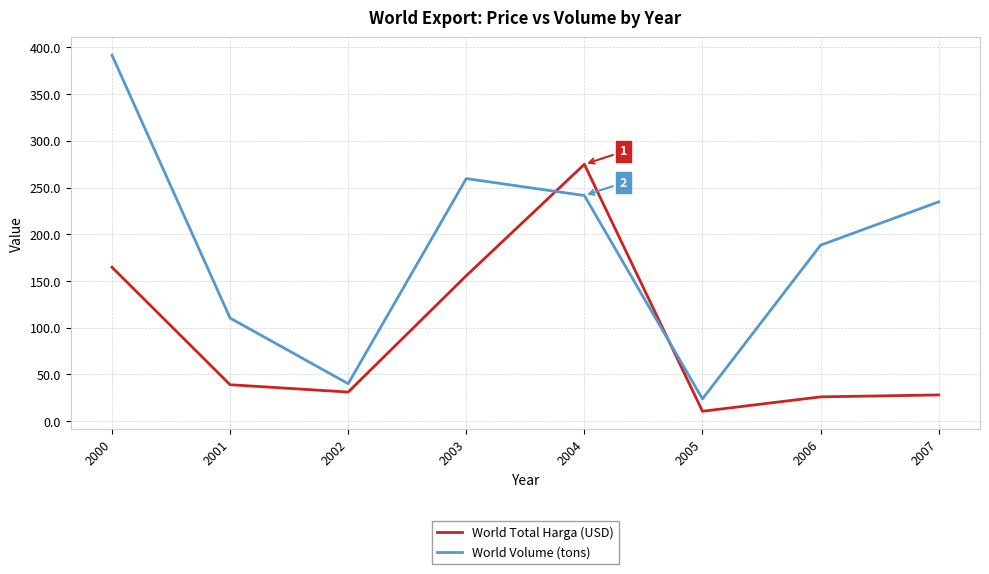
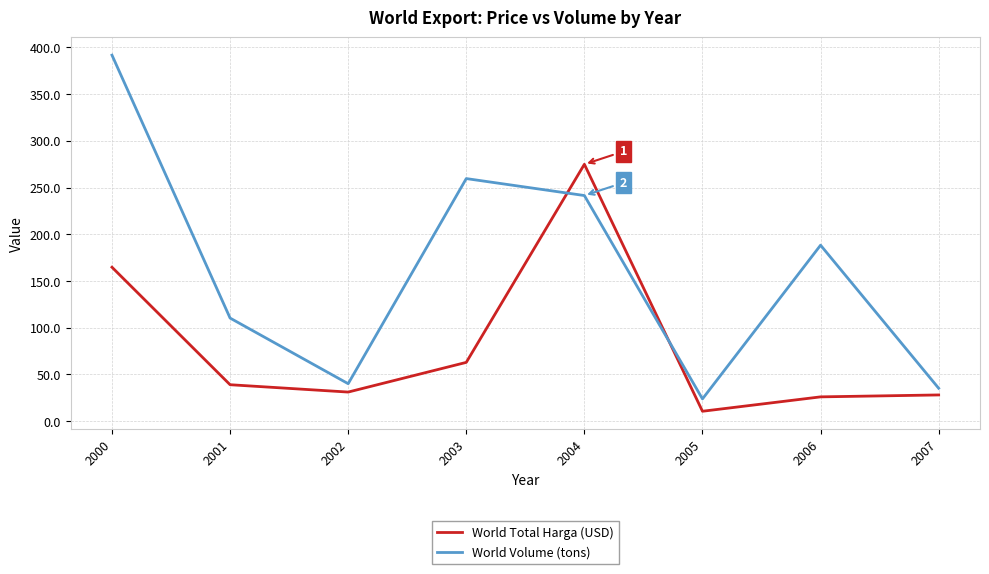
  {
    "World Total Harga (USD)": {
      "2000": 160,
      "2001": 40,
      "2002": 30,
-     "2003": 160,
+     "2003": 60,
      "2004": 270,
      "2005": 10,
      "2006": 30,
      "2007": 30
    },
    "World Volume (tons)": {
      "2000": 390,
      "2001": 110,
      "2002": 40,
      "2003": 260,
      "2004": 240,
      "2005": 20,
      "2006": 190,
-     "2007": 230
+     "2007": 40
    }
  }
